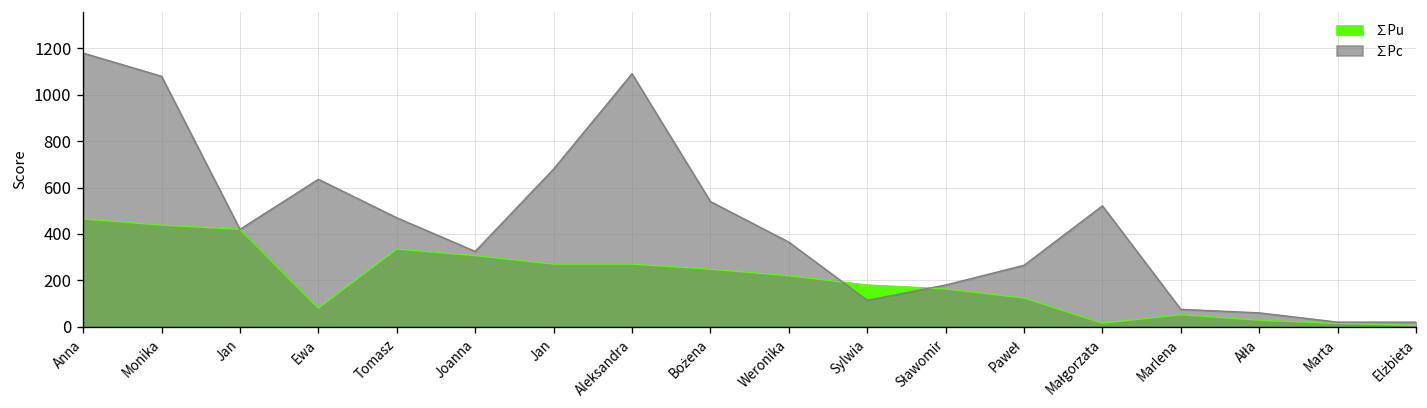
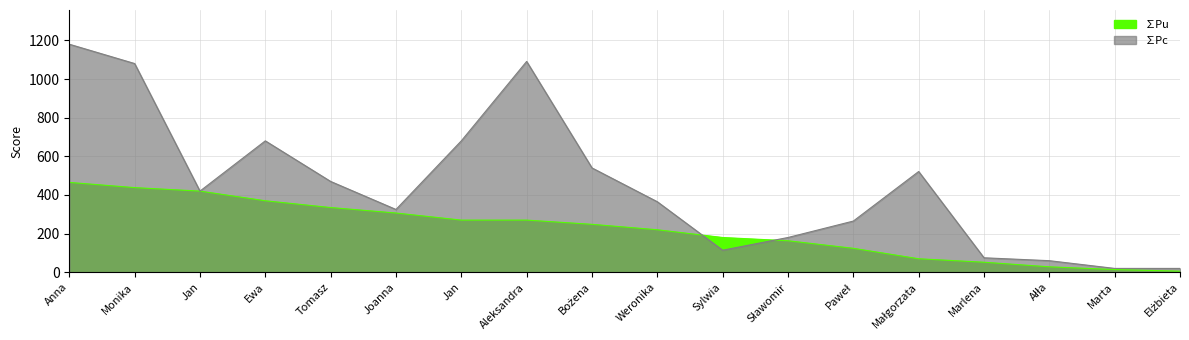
  {
    "∑Pu": {
      "Anna": 470,
      "Monika": 440,
-     "Ewa": 80,
+     "Ewa": 370,
      "Tomasz": 330,
      "Joanna": 310,
      "Aleksandra": 270,
      "Bożena": 250,
      "Weronika": 220,
      "Sylwia": 180,
      "Sławomir": 160,
      "Paweł": 120,
-     "Małgorzata": 20,
+     "Małgorzata": 70,
      "Marlena": 50,
      "Ałła": 30,
      "Elżbieta": 10
    },
    "∑Pc": {
      "Anna": 1180,
      "Monika": 1080,
-     "Ewa": 640,
+     "Ewa": 680,
      "Tomasz": 470,
      "Joanna": 330,
      "Aleksandra": 1090,
      "Bożena": 540,
      "Weronika": 370,
      "Sylwia": 110,
      "Sławomir": 180,
      "Paweł": 270,
      "Małgorzata": 520,
      "Marlena": 80,
      "Ałła": 60,
      "Elżbieta": 20
    }
  }
